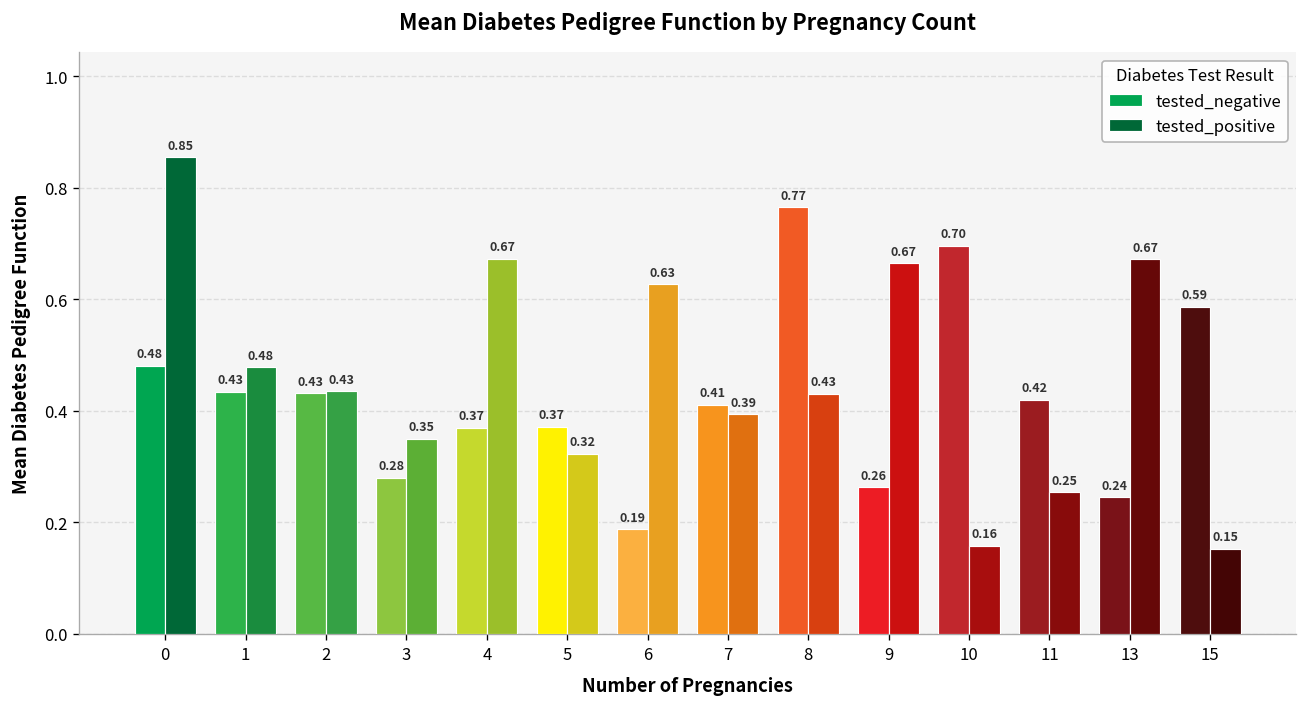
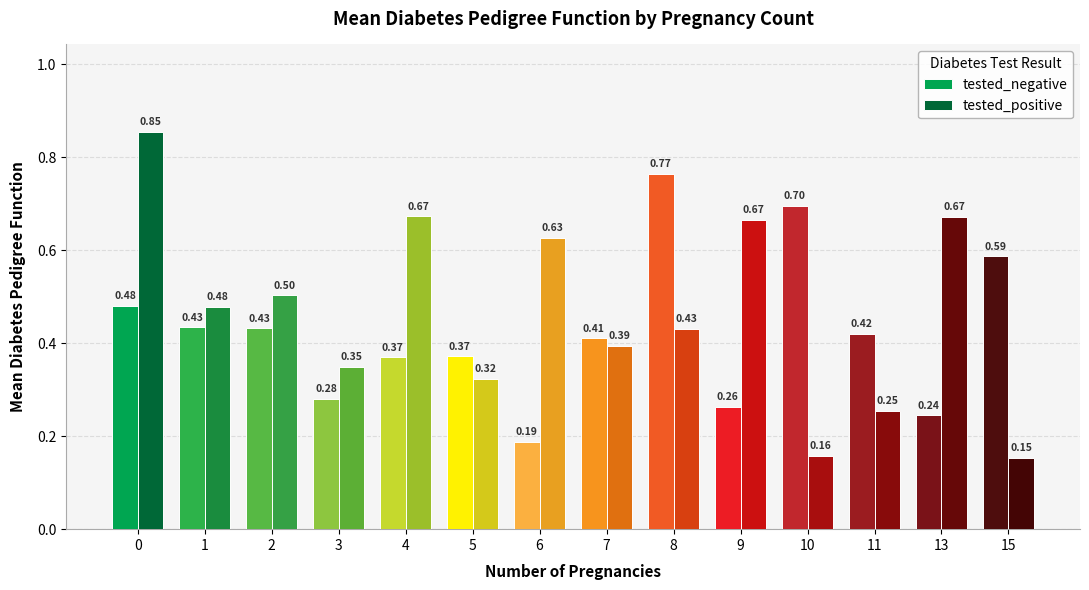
  {
    "tested_negative": {
      "0": 0.48,
      "1": 0.43,
      "2": 0.43,
      "3": 0.28,
      "4": 0.37,
      "5": 0.37,
      "6": 0.19,
      "7": 0.41,
      "8": 0.77,
      "9": 0.26,
      "10": 0.70,
      "11": 0.42,
      "13": 0.24,
      "15": 0.59
    },
    "tested_positive": {
      "0": 0.85,
      "1": 0.48,
-     "2": 0.43,
+     "2": 0.50,
      "3": 0.35,
      "4": 0.67,
      "5": 0.32,
      "6": 0.63,
      "7": 0.39,
      "8": 0.43,
      "9": 0.67,
      "10": 0.16,
      "11": 0.25,
      "13": 0.67,
      "15": 0.15
    }
  }
